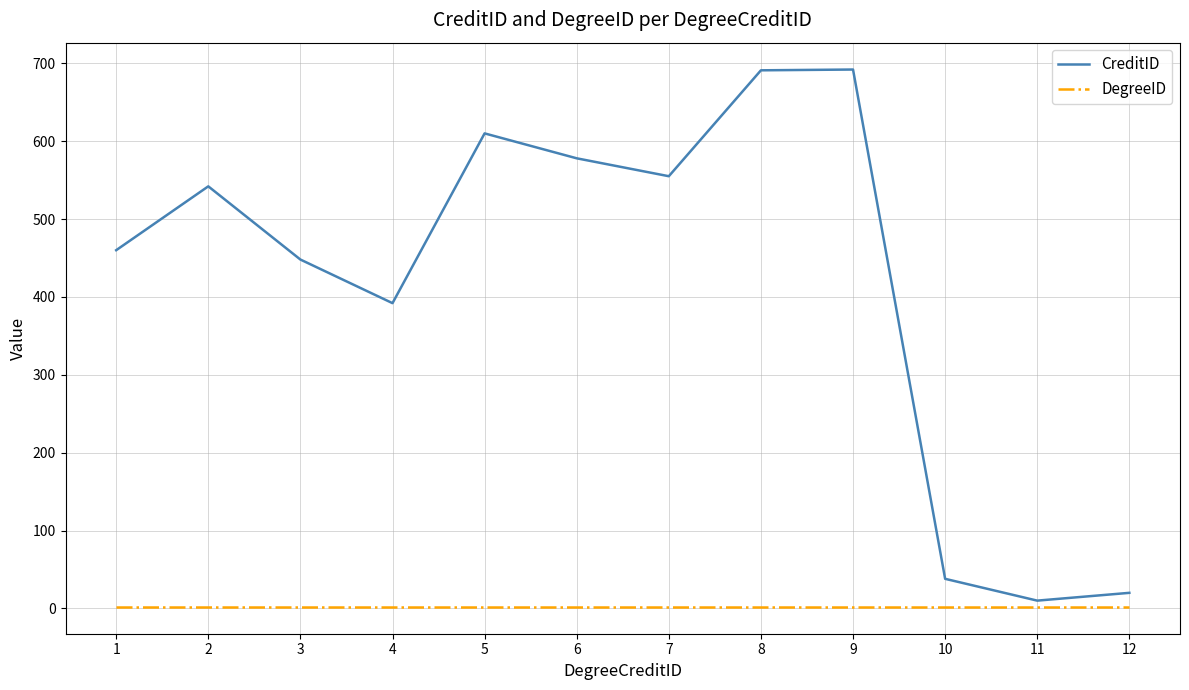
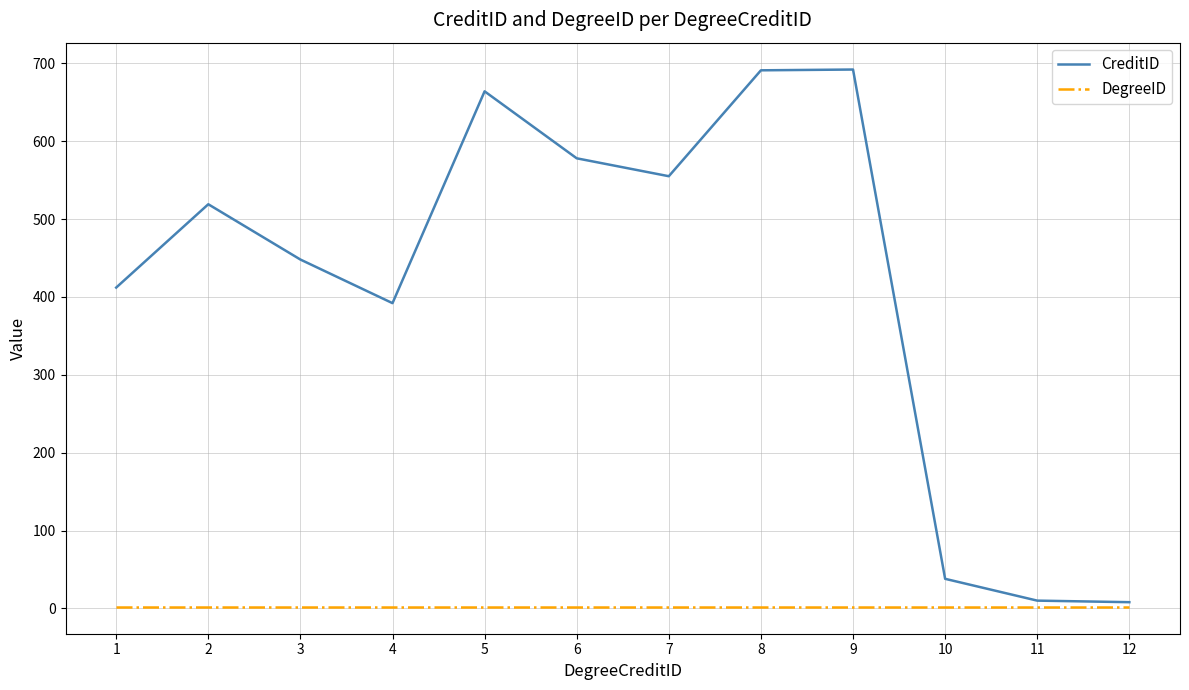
  {
    "CreditID": {
-     "1": 460,
-     "2": 540,
+     "1": 410,
+     "2": 520,
      "3": 450,
      "4": 390,
-     "5": 610,
+     "5": 660,
      "6": 580,
      "7": 560,
      "8": 690,
      "9": 690,
      "10": 40,
      "11": 10,
-     "12": 20
+     "12": 10
    },
    "DegreeID": {
      "1": 0,
      "2": 0,
      "3": 0,
      "4": 0,
      "5": 0,
      "6": 0,
      "7": 0,
      "8": 0,
      "9": 0,
      "10": 0,
      "11": 0,
      "12": 0
    }
  }
